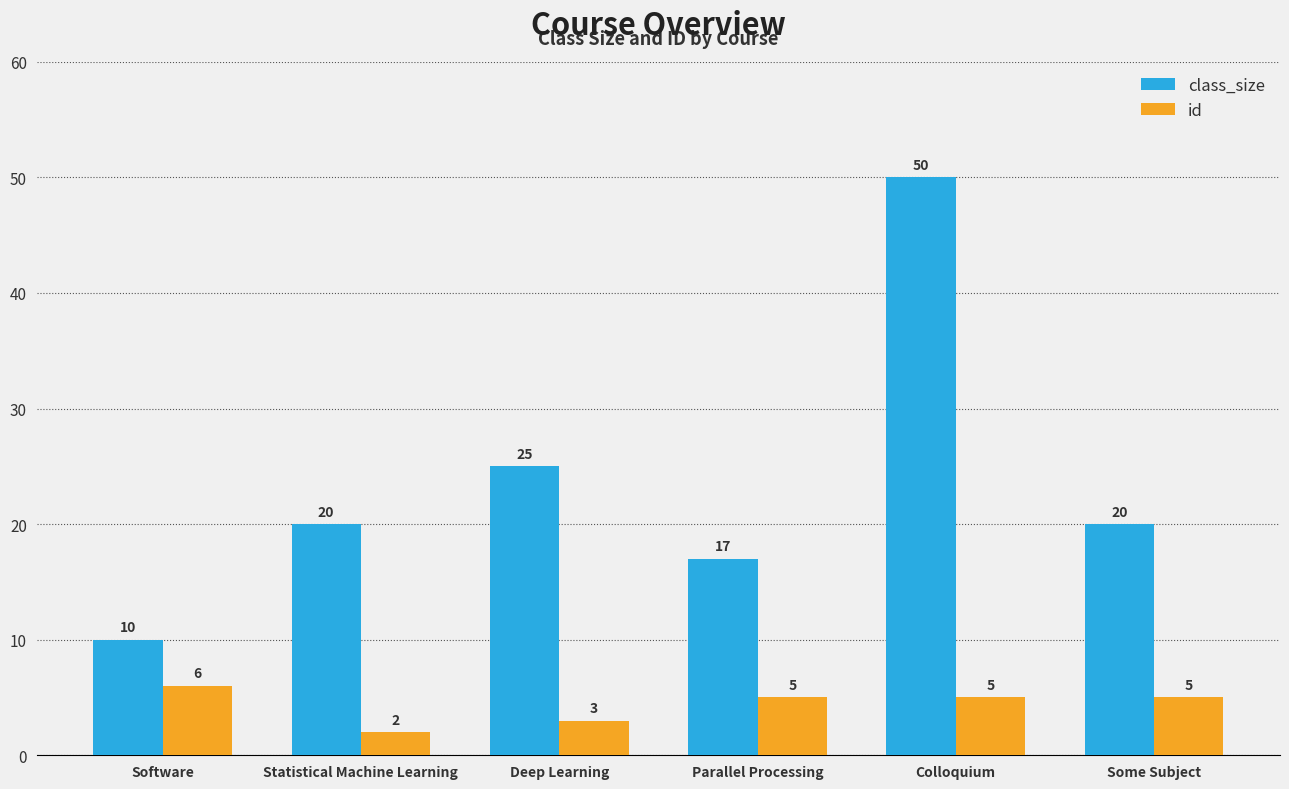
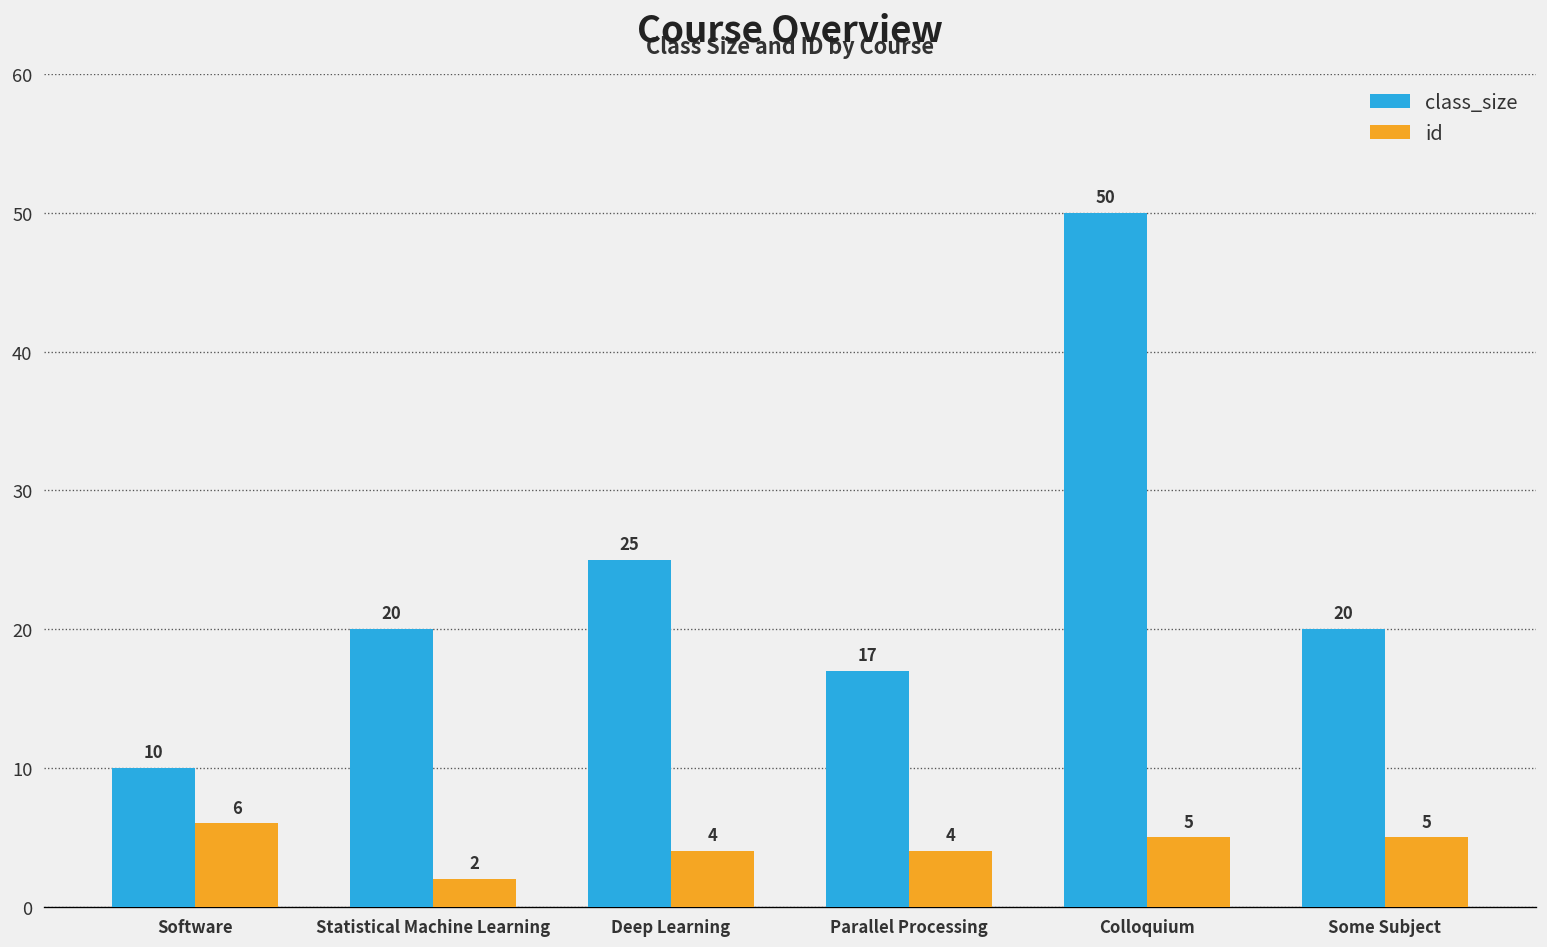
  {
    "class_size": {
      "Software": 10,
      "Statistical Machine Learning": 20,
      "Deep Learning": 25,
      "Parallel Processing": 17,
      "Colloquium": 50,
      "Some Subject": 20
    },
    "id": {
      "Software": 6,
      "Statistical Machine Learning": 2,
-     "Deep Learning": 3,
-     "Parallel Processing": 5,
+     "Deep Learning": 4,
+     "Parallel Processing": 4,
      "Colloquium": 5,
      "Some Subject": 5
    }
  }
